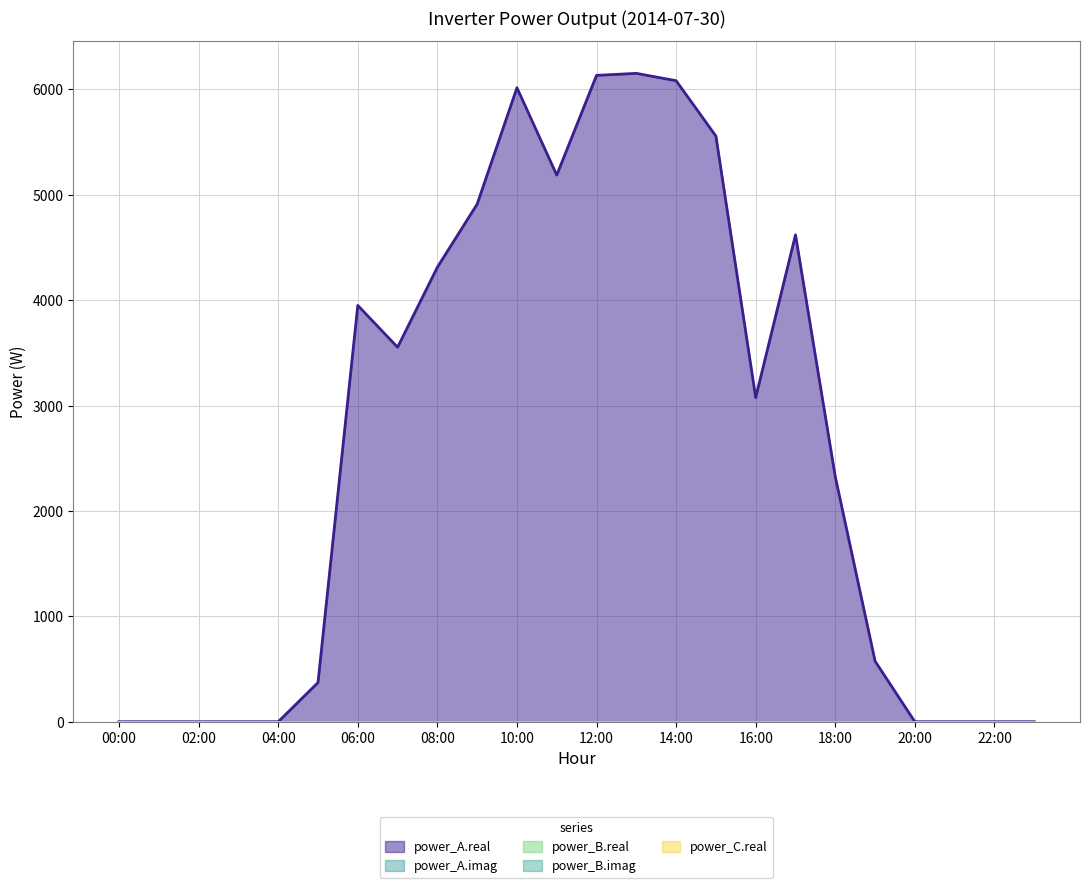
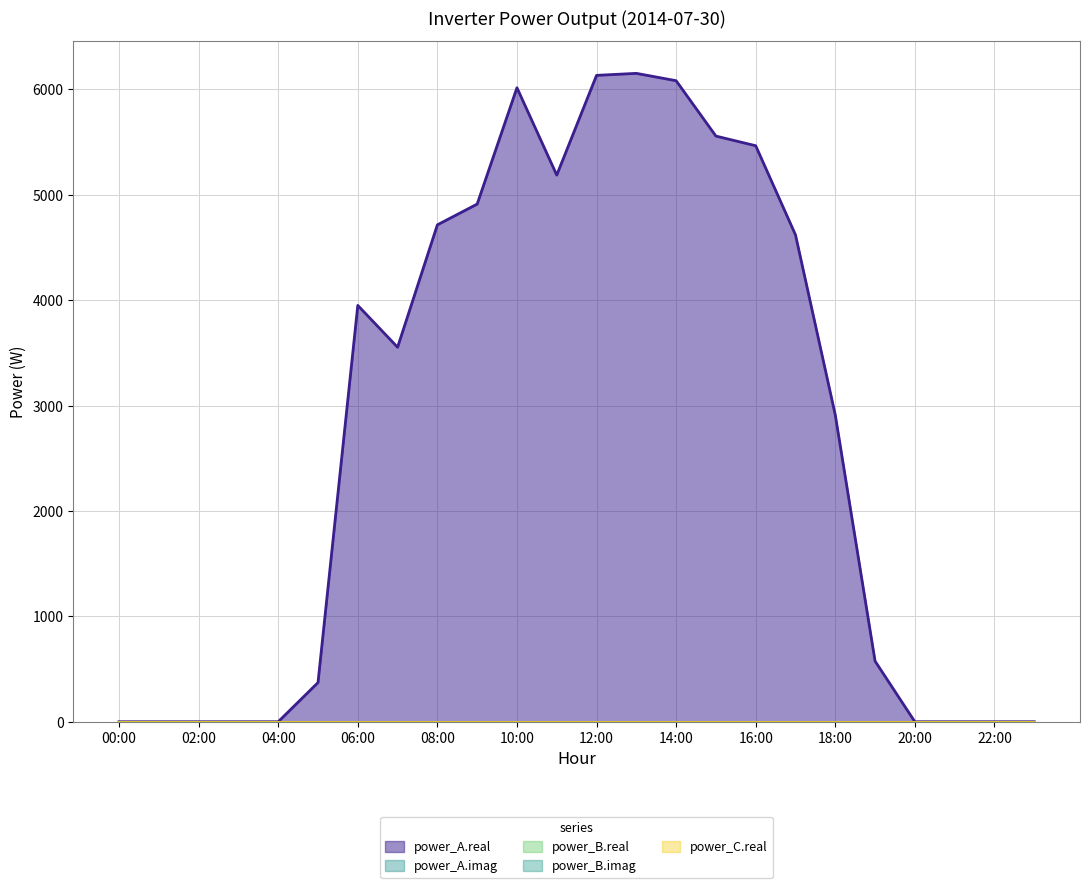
  {
    "power_A.real": {
      "06:00": 3950,
-     "08:00": 4310,
+     "08:00": 4720,
      "10:00": 6020,
      "12:00": 6130,
      "14:00": 6080,
-     "16:00": 3080,
-     "18:00": 2330
+     "16:00": 5470,
+     "18:00": 2910
    },
    "power_C.real": {
      "06:00": 0,
      "08:00": 0,
      "10:00": 0,
      "12:00": 0,
      "14:00": 0,
      "16:00": 0,
      "18:00": 0
    }
  }
